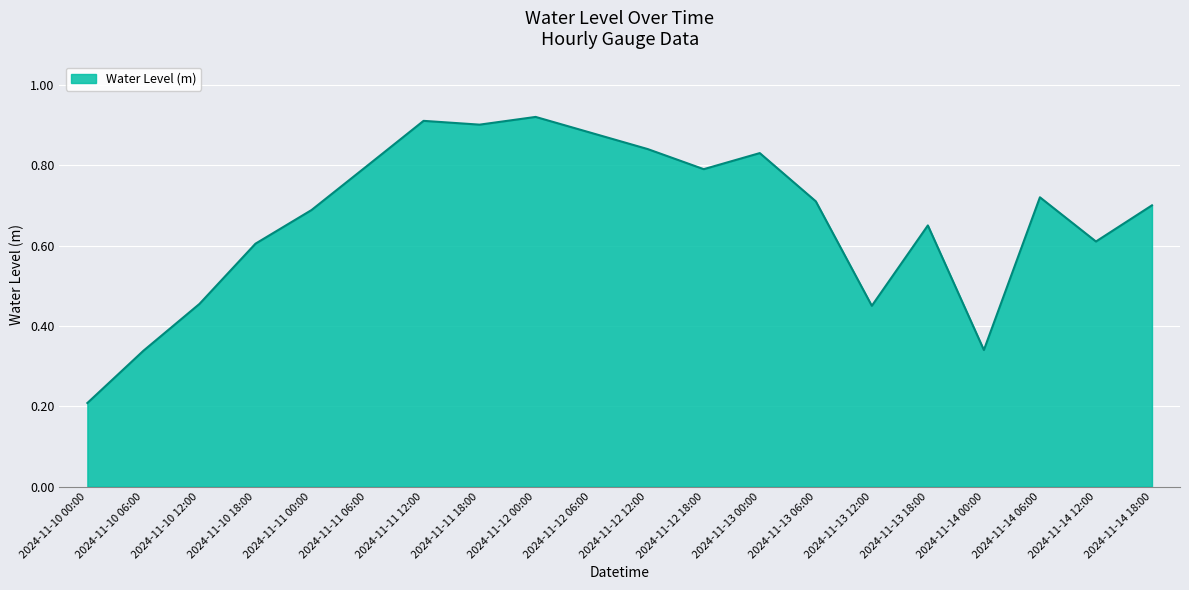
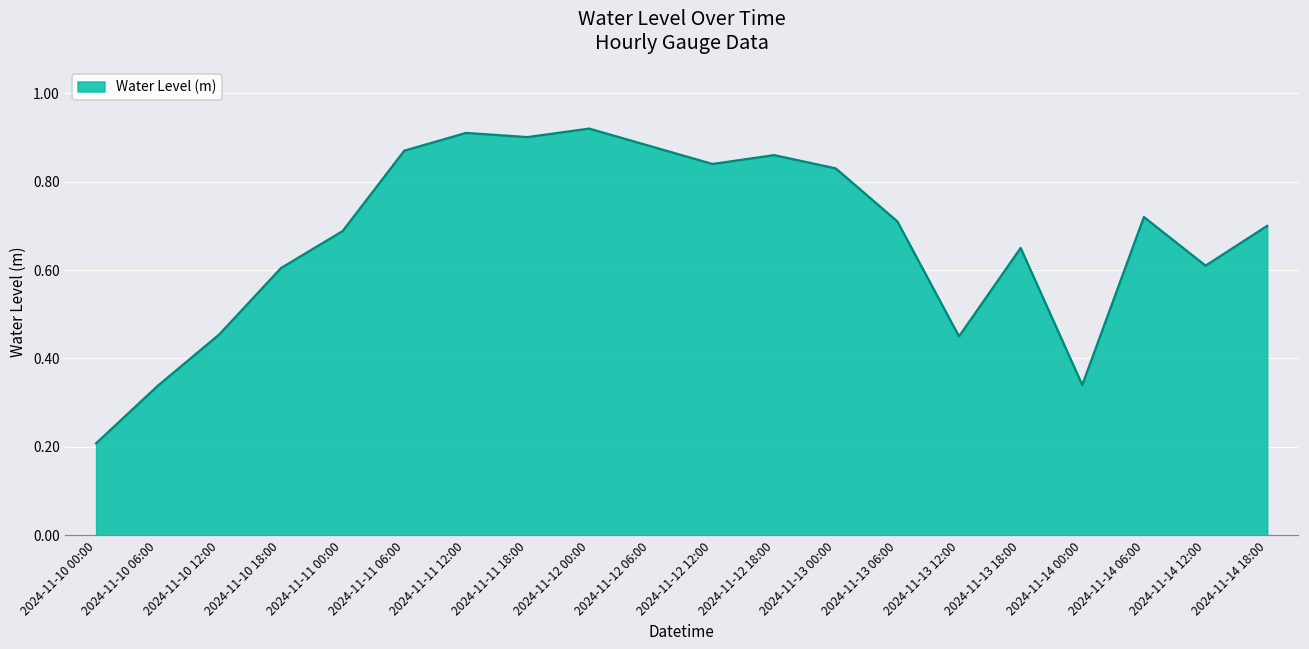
  {
    "2024-11-10 00:00": 0.21,
    "2024-11-10 06:00": 0.34,
    "2024-11-10 12:00": 0.45,
    "2024-11-10 18:00": 0.60,
    "2024-11-11 00:00": 0.69,
-   "2024-11-11 06:00": 0.80,
+   "2024-11-11 06:00": 0.87,
    "2024-11-11 12:00": 0.91,
    "2024-11-11 18:00": 0.90,
    "2024-11-12 00:00": 0.92,
    "2024-11-12 06:00": 0.88,
    "2024-11-12 12:00": 0.84,
-   "2024-11-12 18:00": 0.79,
+   "2024-11-12 18:00": 0.86,
    "2024-11-13 00:00": 0.83,
    "2024-11-13 06:00": 0.71,
    "2024-11-13 12:00": 0.45,
    "2024-11-13 18:00": 0.65,
    "2024-11-14 00:00": 0.34,
    "2024-11-14 06:00": 0.72,
    "2024-11-14 12:00": 0.61,
    "2024-11-14 18:00": 0.70
  }
